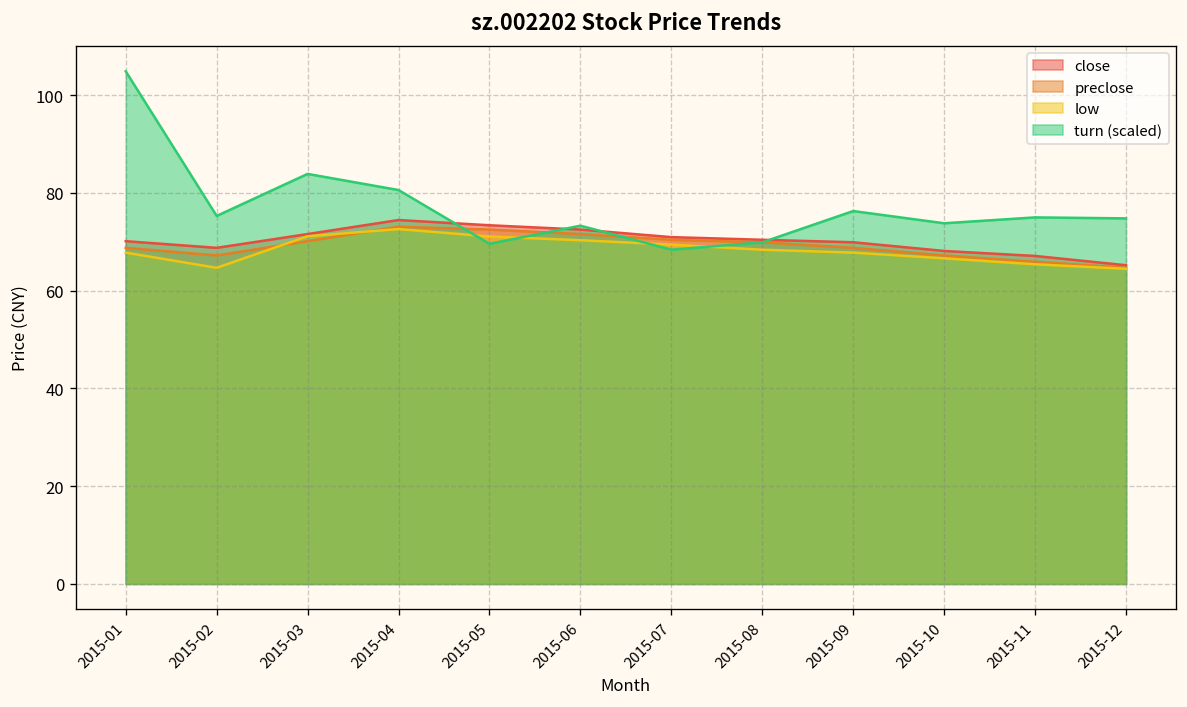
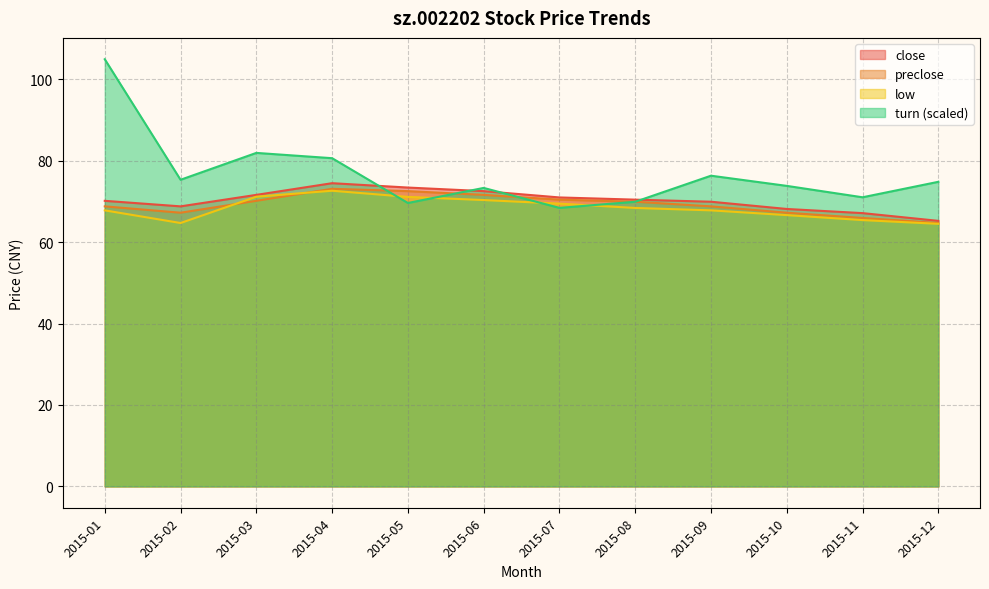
  {
    "turn (scaled)": {
      "2015-01": 105,
      "2015-02": 75,
-     "2015-03": 84,
+     "2015-03": 82,
      "2015-04": 81,
      "2015-05": 70,
      "2015-06": 73,
      "2015-07": 68,
      "2015-09": 76,
      "2015-10": 74,
-     "2015-11": 75,
+     "2015-11": 71,
      "2015-12": 75
    }
  }
